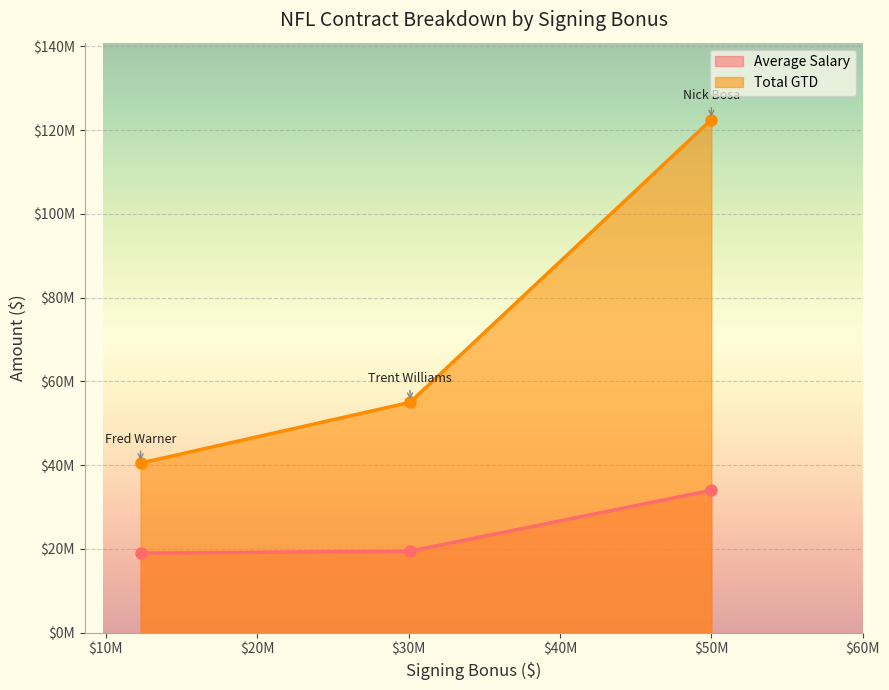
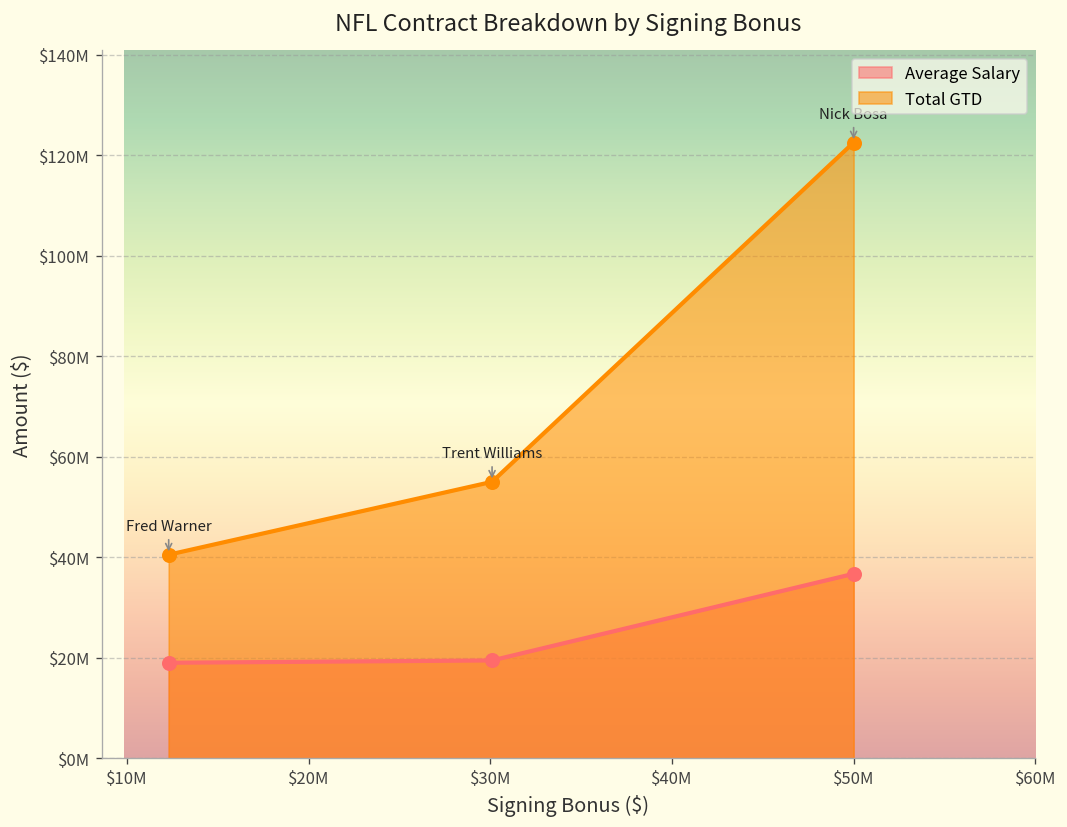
  {
    "Average Salary": {
      "$30M": "$19000000",
-     "$50M": "$34000000"
+     "$50M": "$37000000"
    },
    "Total GTD": {
      "$30M": "$55000000",
      "$50M": "$123000000"
    }
  }
